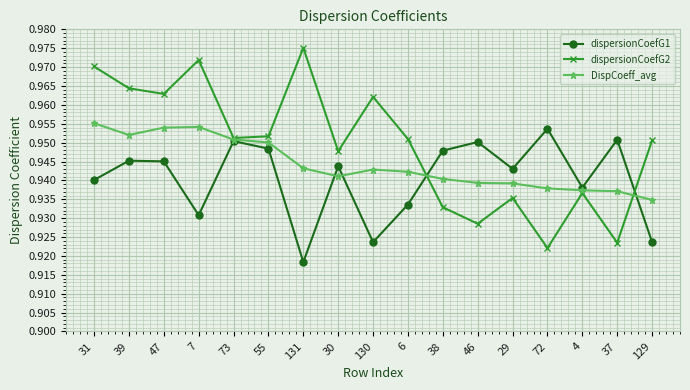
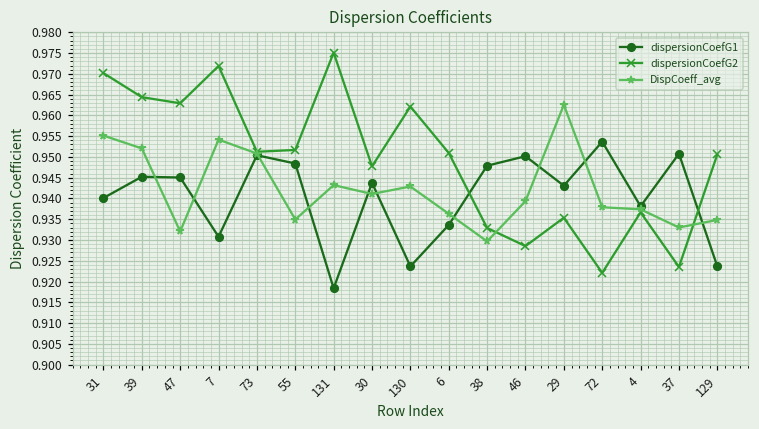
  {
    "DispCoeff_avg": {
      "31": 0.955,
      "39": 0.952,
-     "47": 0.954,
+     "47": 0.932,
      "7": 0.954,
-     "55": 0.950,
+     "55": 0.935,
      "131": 0.943,
      "30": 0.941,
      "130": 0.943,
-     "6": 0.942,
-     "38": 0.940,
+     "6": 0.936,
+     "38": 0.930,
      "46": 0.939,
-     "29": 0.939,
+     "29": 0.963,
      "72": 0.938,
      "4": 0.937,
-     "37": 0.937,
+     "37": 0.933,
      "129": 0.935
    }
  }
